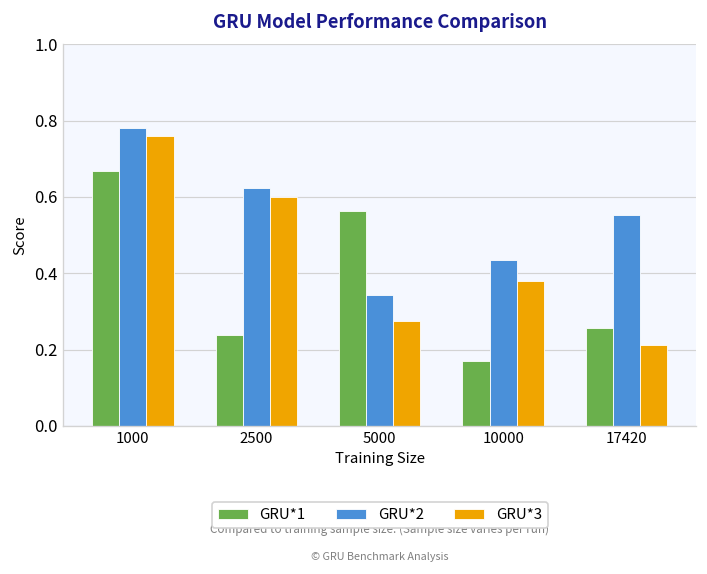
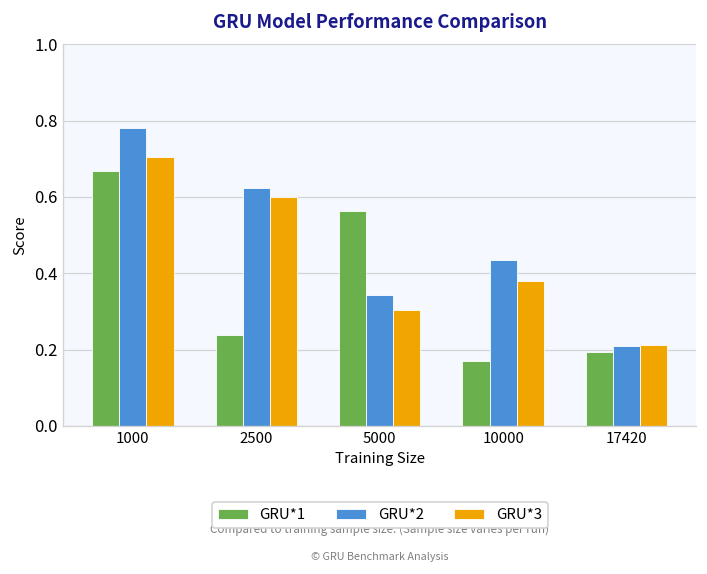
  {
    "GRU*1": {
      "1000": 0.67,
      "2500": 0.24,
      "5000": 0.56,
      "10000": 0.17,
-     "17420": 0.26
+     "17420": 0.19
    },
    "GRU*2": {
      "1000": 0.78,
      "2500": 0.62,
      "5000": 0.34,
      "10000": 0.43,
-     "17420": 0.55
+     "17420": 0.21
    },
    "GRU*3": {
-     "1000": 0.76,
+     "1000": 0.71,
      "2500": 0.60,
-     "5000": 0.28,
+     "5000": 0.31,
      "10000": 0.38,
      "17420": 0.21
    }
  }
